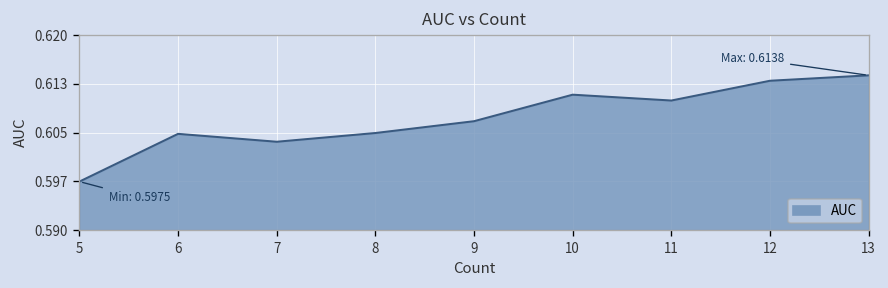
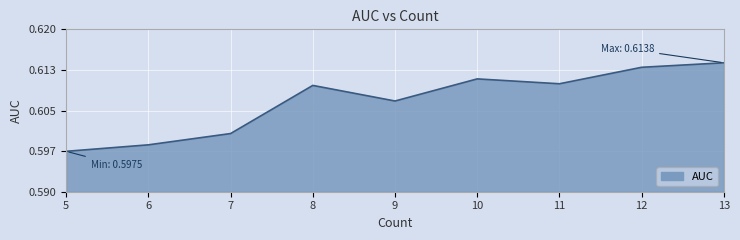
  {
-   "6": 0.605,
-   "7": 0.604,
-   "8": 0.605,
+   "6": 0.599,
+   "7": 0.601,
+   "8": 0.610,
    "9": 0.607,
    "10": 0.611,
    "11": 0.610,
    "12": 0.613
  }
